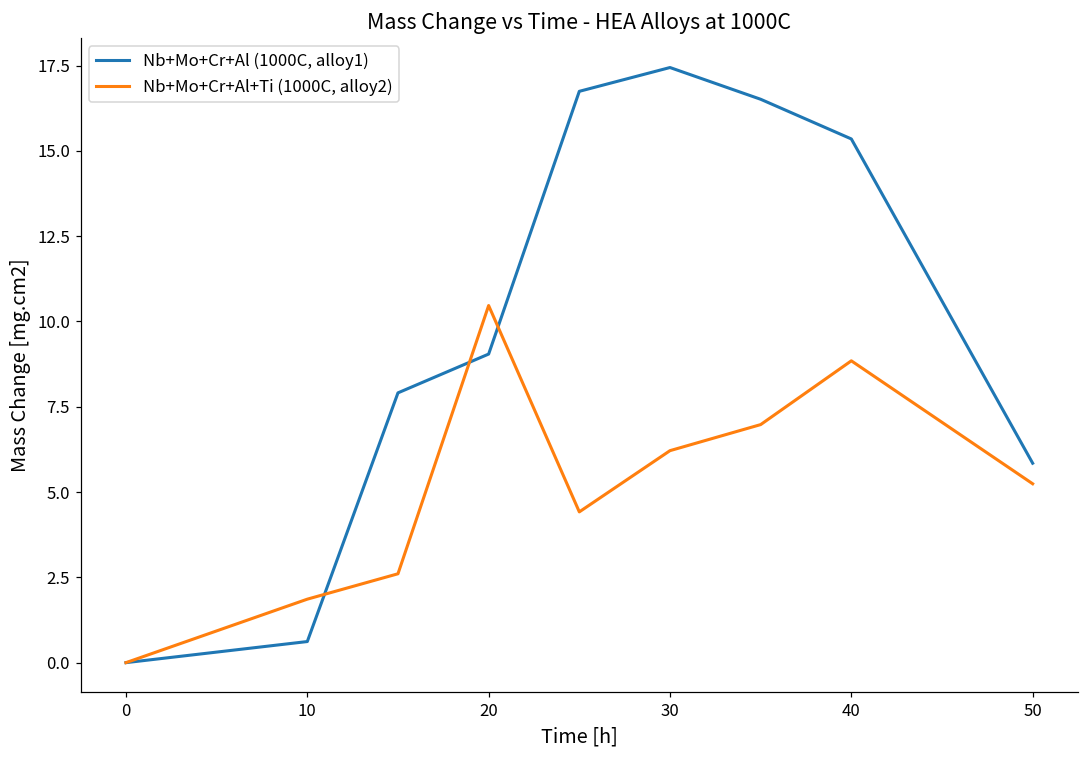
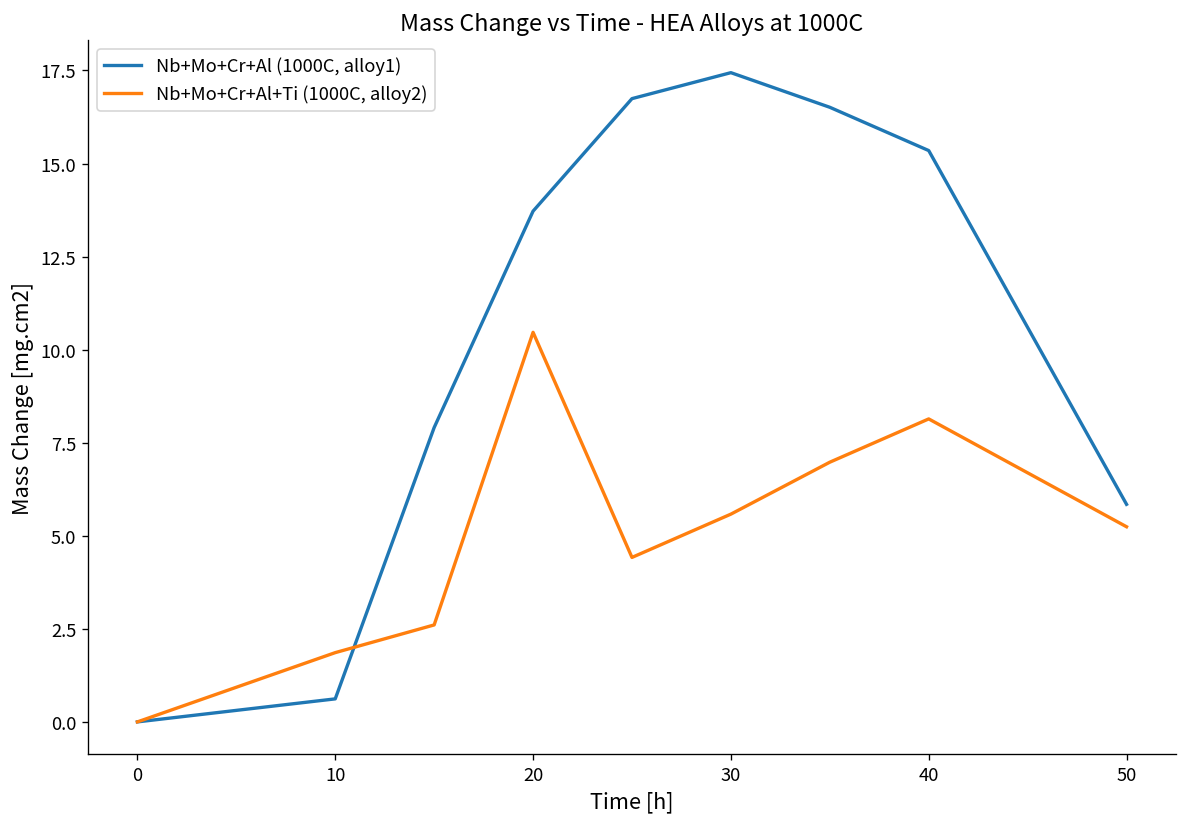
  {
    "Nb+Mo+Cr+Al (1000C, alloy1)": {
      "10": 0.6,
-     "20": 9.0,
+     "20": 13.7,
      "30": 17.4,
      "40": 15.3,
      "50": 5.8
    },
    "Nb+Mo+Cr+Al+Ti (1000C, alloy2)": {
      "10": 1.9,
      "20": 10.5,
-     "30": 6.2,
-     "40": 8.8,
+     "30": 5.6,
+     "40": 8.1,
      "50": 5.2
    }
  }
